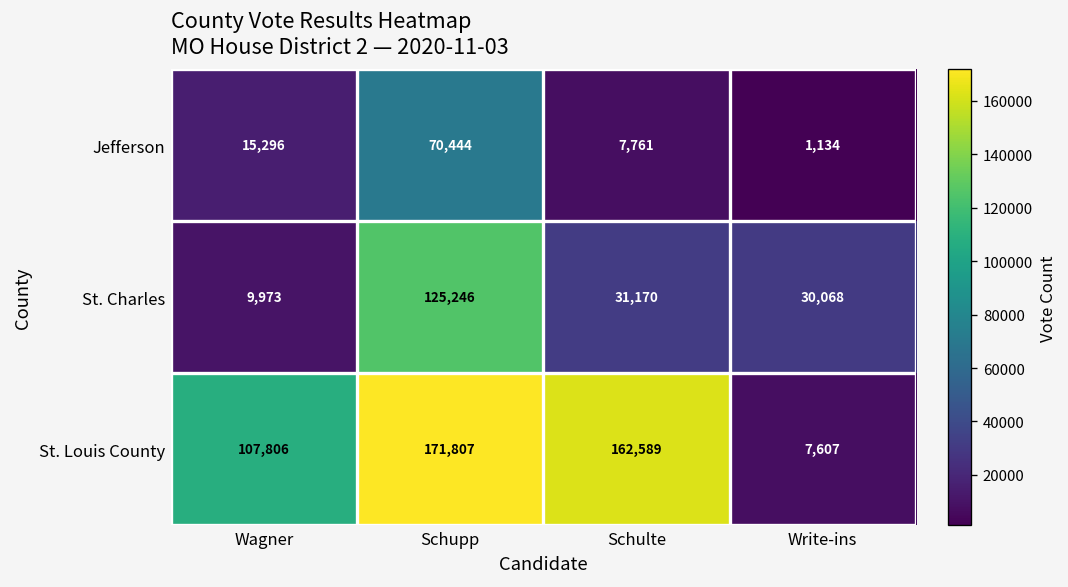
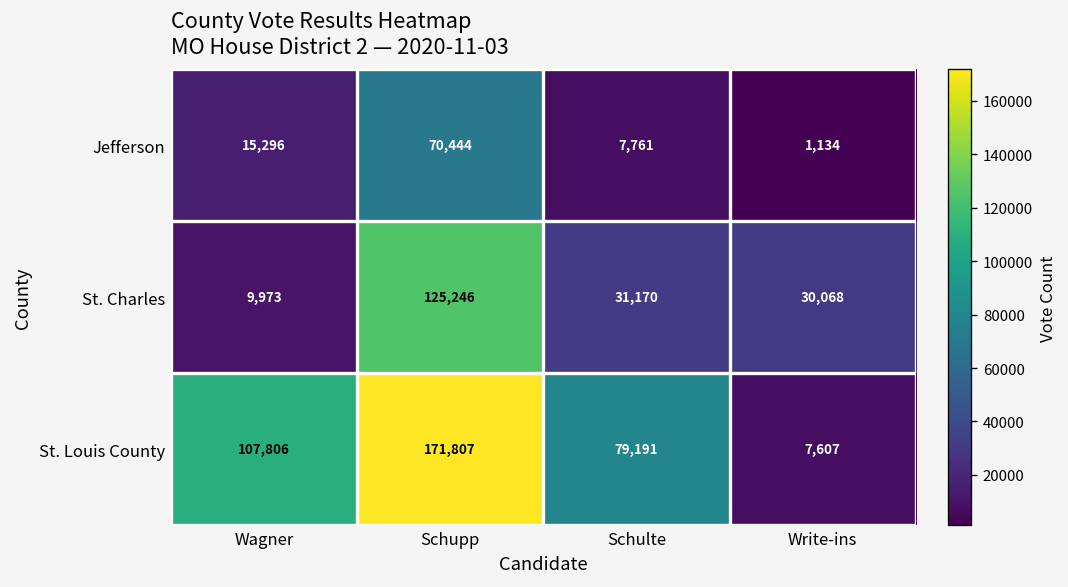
  {
    "Jefferson": {
      "Wagner": "15,296",
      "Schupp": "70,444",
      "Schulte": "7,761",
      "Write-ins": "1,134"
    },
    "St. Charles": {
      "Wagner": "9,973",
      "Schupp": "125,246",
      "Schulte": "31,170",
      "Write-ins": "30,068"
    },
    "St. Louis County": {
      "Wagner": "107,806",
      "Schupp": "171,807",
-     "Schulte": "162,589",
+     "Schulte": "79,191",
      "Write-ins": "7,607"
    }
  }
